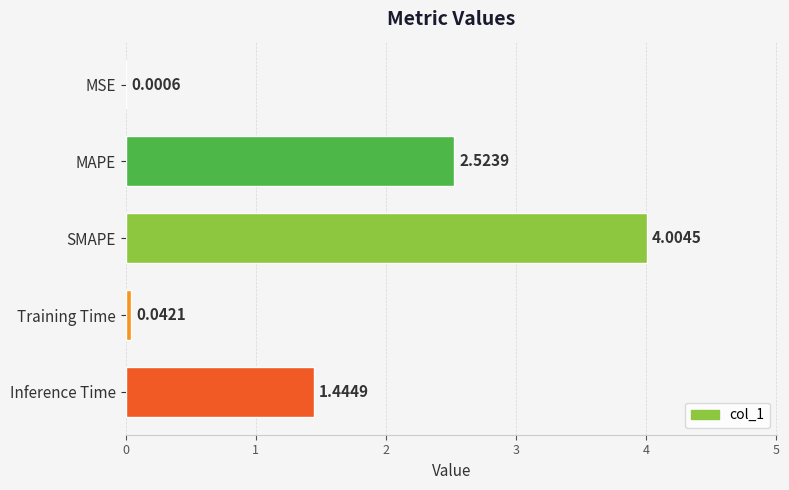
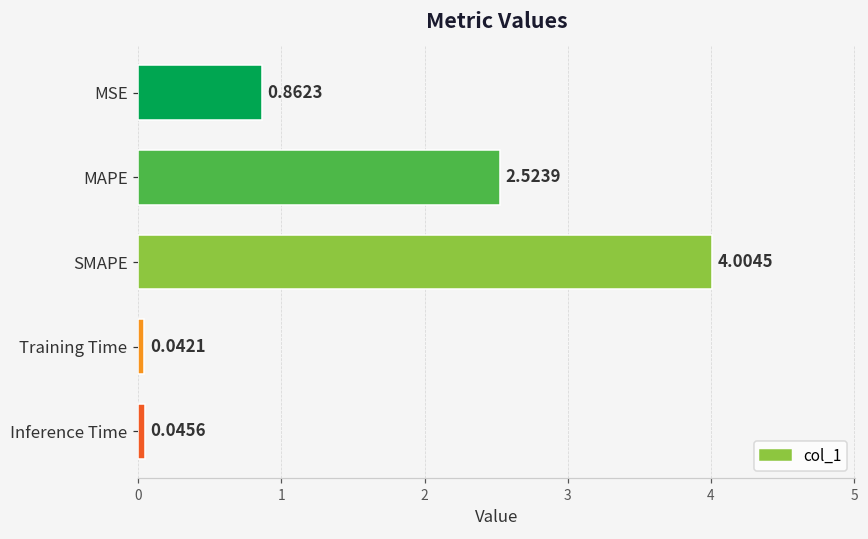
  {
-   "MSE": 0.0006,
+   "MSE": 0.8623,
    "MAPE": 2.5239,
    "SMAPE": 4.0045,
    "Training Time": 0.0421,
-   "Inference Time": 1.4449
+   "Inference Time": 0.0456
  }
